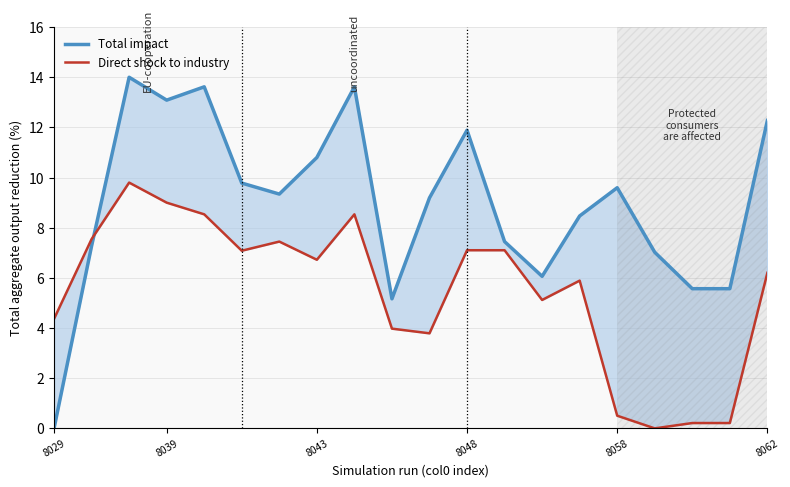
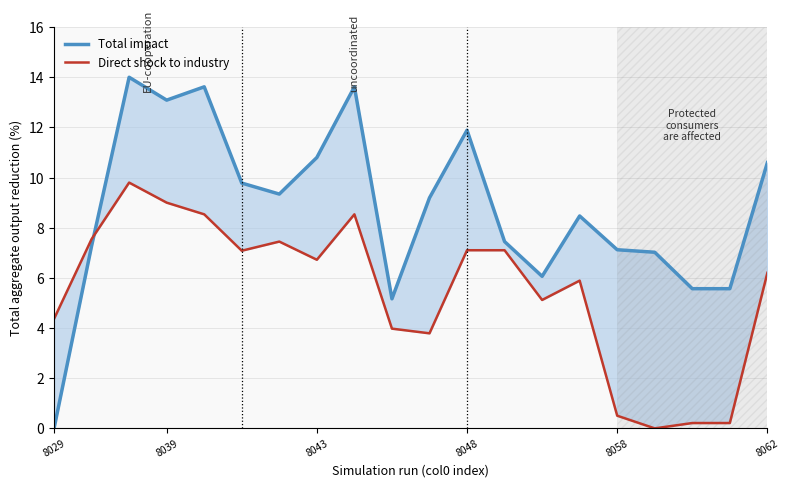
  {
    "Total impact": {
      "8029": 0.0,
-     "8058": 9.6,
-     "8062": 12.3
+     "8058": 7.1,
+     "8062": 10.6
    },
    "Direct shock to industry": {
      "8039": 9.0,
      "8043": 6.7,
      "8048": 7.1,
      "8058": 0.5,
      "8062": 6.2
    }
  }
